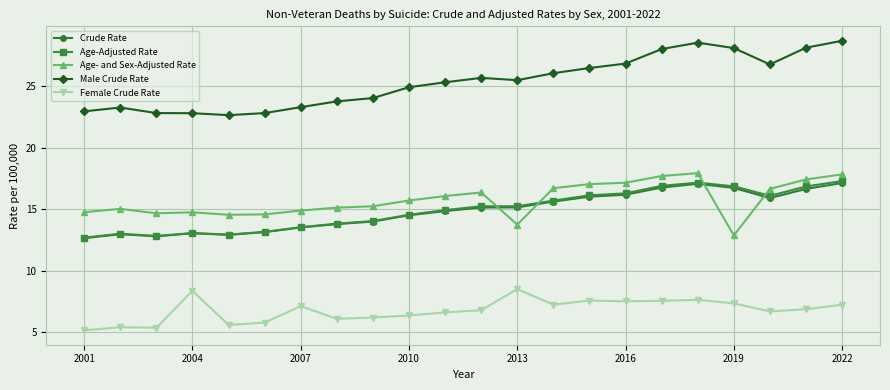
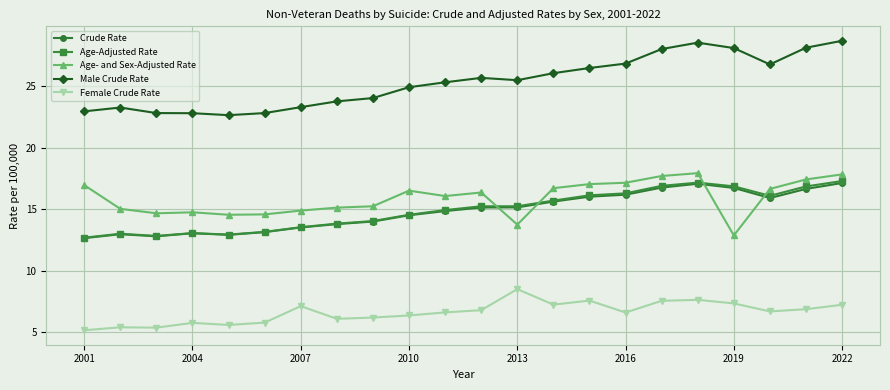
  {
    "Age- and Sex-Adjusted Rate": {
-     "2001": 14.8,
+     "2001": 17.0,
      "2004": 14.7,
      "2007": 14.9,
-     "2010": 15.7,
+     "2010": 16.5,
      "2013": 13.7,
      "2016": 17.1,
      "2019": 12.9,
      "2022": 17.8
    },
    "Female Crude Rate": {
      "2001": 5.2,
-     "2004": 8.4,
+     "2004": 5.8,
      "2007": 7.1,
      "2010": 6.4,
      "2013": 8.5,
-     "2016": 7.5,
+     "2016": 6.6,
      "2019": 7.3,
      "2022": 7.2
    }
  }
